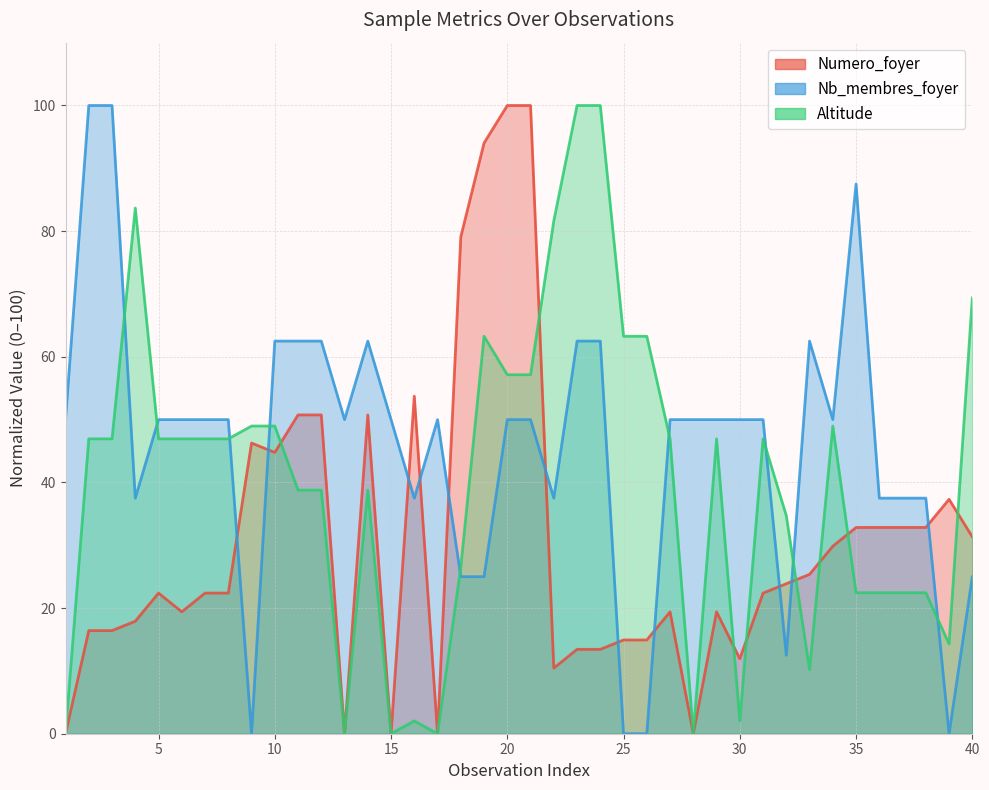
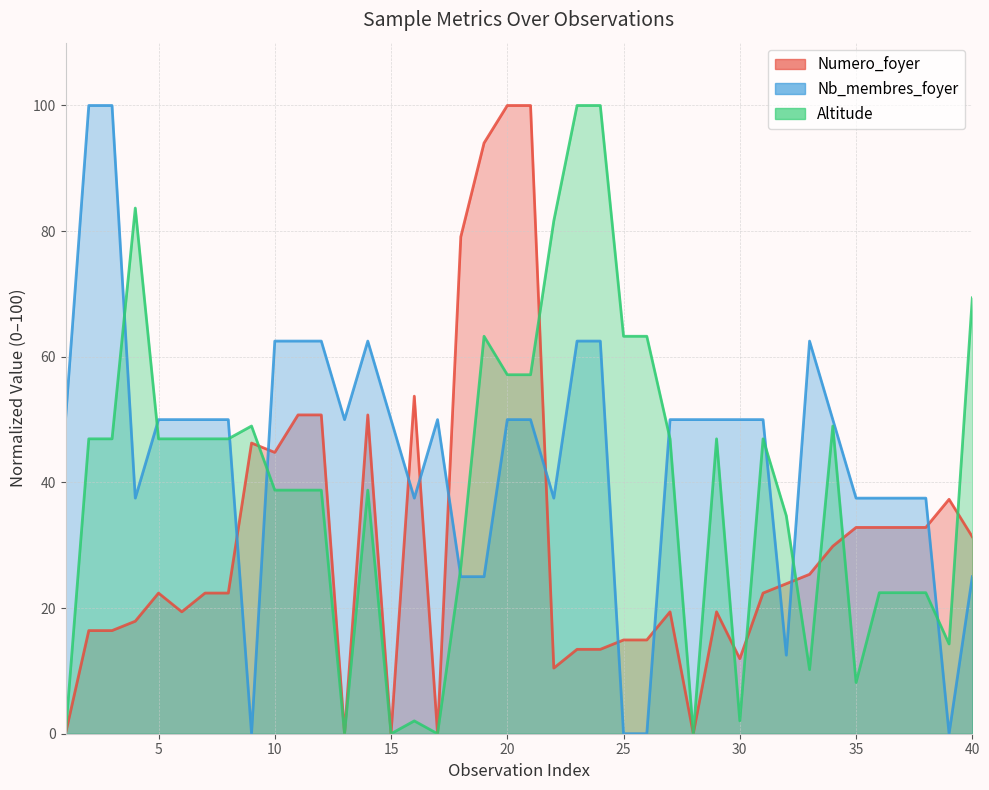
  {
    "Numero_foyer": {
      "5": 22,
      "10": 45,
      "20": 100,
      "25": 15,
      "30": 12,
      "35": 33,
      "40": 31
    },
    "Nb_membres_foyer": {
      "5": 50,
      "10": 63,
      "15": 50,
      "20": 50,
      "25": 0,
      "30": 50,
-     "35": 88,
+     "35": 38,
      "40": 25
    },
    "Altitude": {
      "5": 47,
-     "10": 49,
+     "10": 39,
      "20": 57,
      "25": 63,
      "30": 2,
-     "35": 22,
+     "35": 8,
      "40": 69
    }
  }
